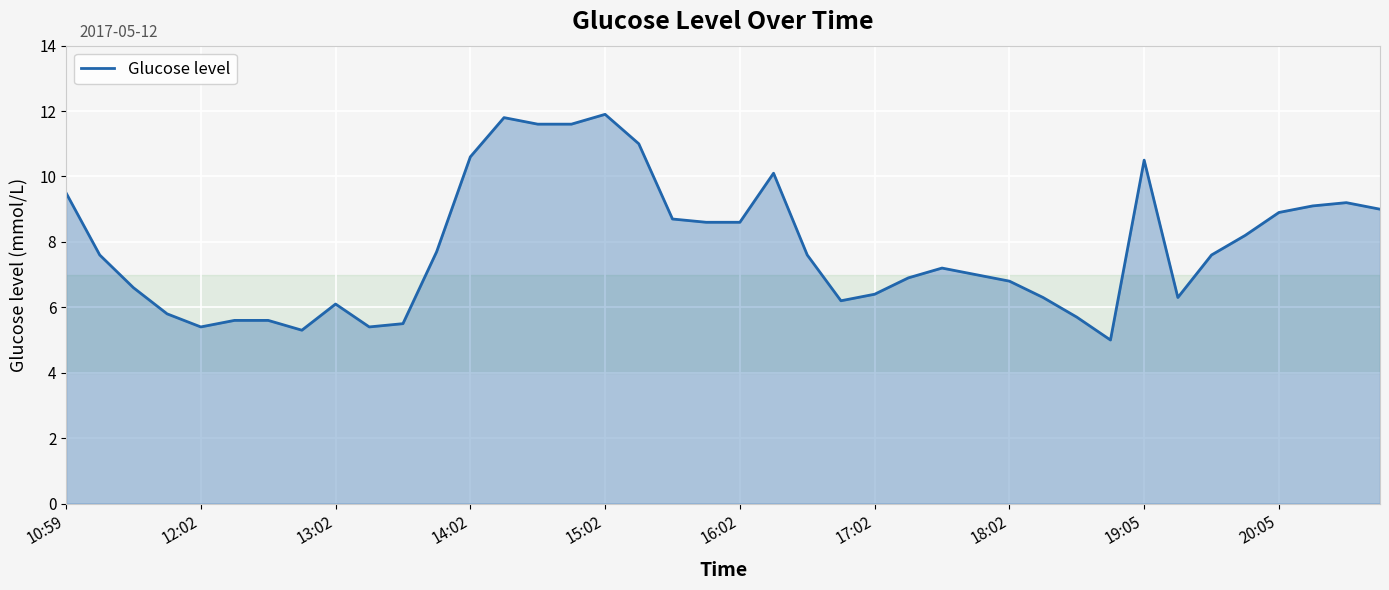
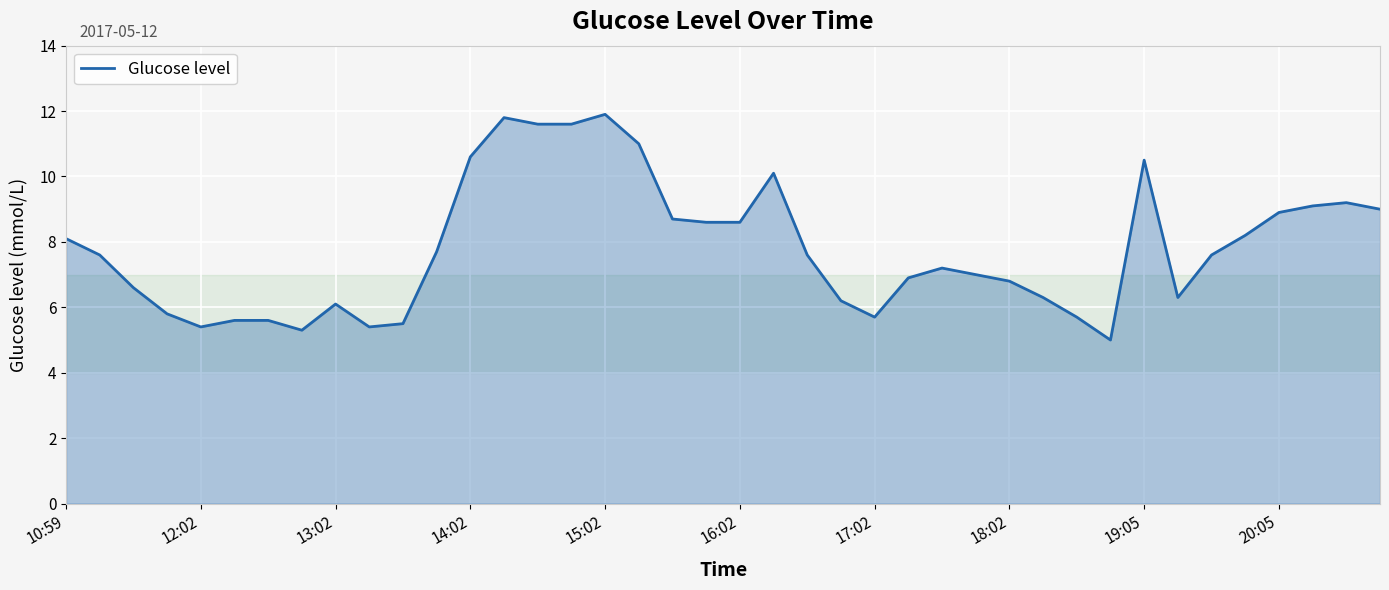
  {
-   "10:59": 9.5,
+   "10:59": 8.1,
    "12:02": 5.4,
    "13:02": 6.1,
    "14:02": 10.6,
    "15:02": 11.9,
    "16:02": 8.6,
-   "17:02": 6.4,
+   "17:02": 5.7,
    "18:02": 6.8,
    "19:05": 10.5,
    "20:05": 8.9
  }
